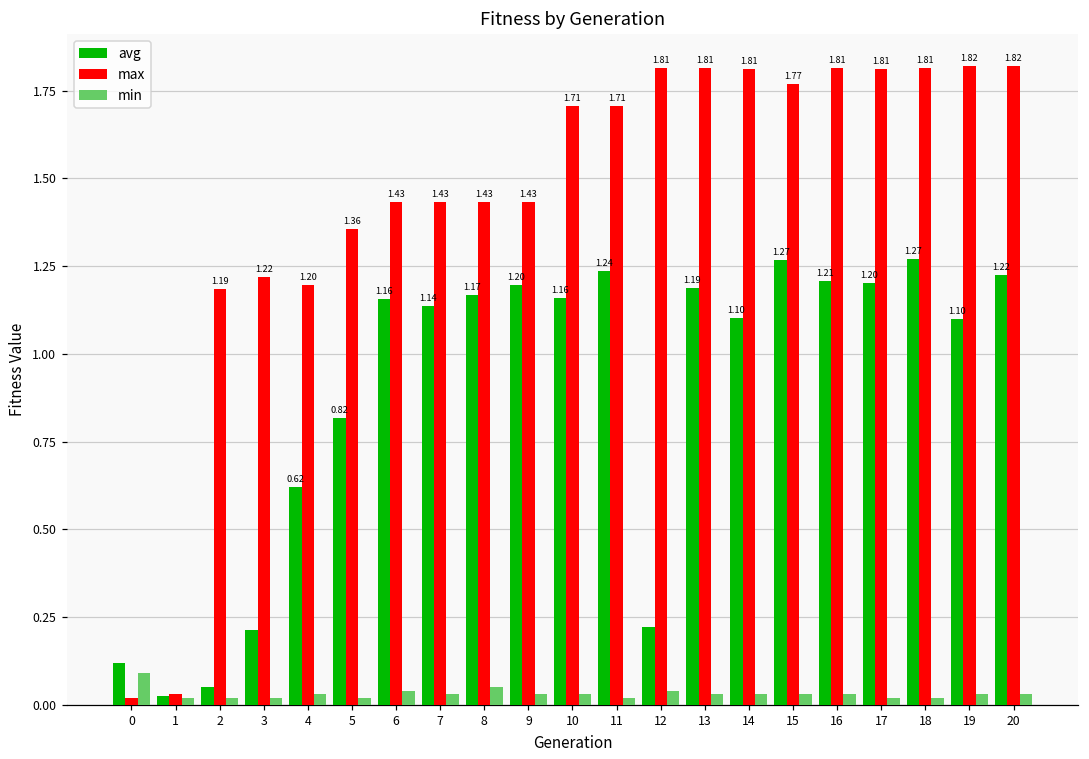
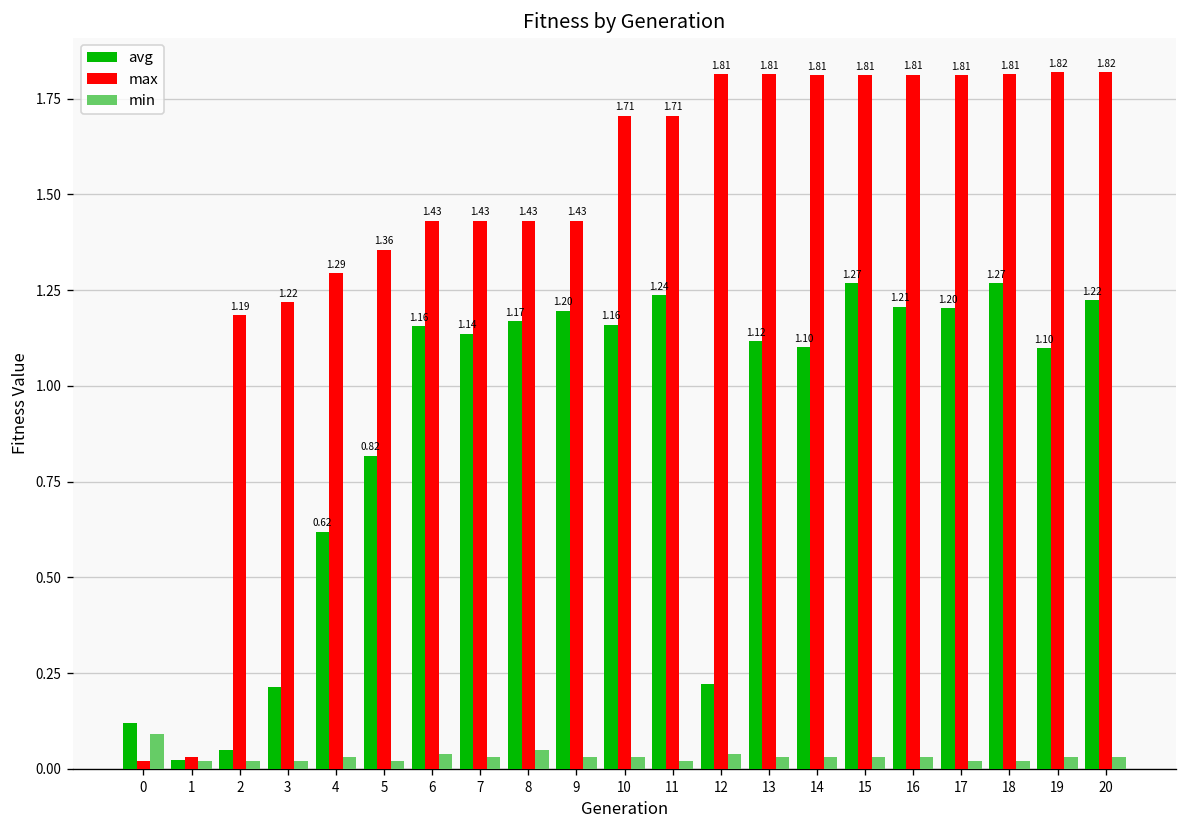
  {
    "avg": {
      "4": 0.62,
      "5": 0.82,
      "6": 1.16,
      "7": 1.14,
      "8": 1.17,
      "9": 1.20,
      "10": 1.16,
      "11": 1.24,
-     "13": 1.19,
+     "13": 1.12,
      "14": 1.10,
      "15": 1.27,
      "16": 1.21,
      "17": 1.20,
      "18": 1.27,
      "19": 1.10,
      "20": 1.22
    },
    "max": {
      "2": 1.19,
      "3": 1.22,
-     "4": 1.20,
+     "4": 1.29,
      "5": 1.36,
      "6": 1.43,
      "7": 1.43,
      "8": 1.43,
      "9": 1.43,
      "10": 1.71,
      "11": 1.71,
      "12": 1.81,
      "13": 1.81,
      "14": 1.81,
-     "15": 1.77,
+     "15": 1.81,
      "16": 1.81,
      "17": 1.81,
      "18": 1.81,
      "19": 1.82,
      "20": 1.82
    },
    "min": {
      "0": 0.09,
      "1": 0.02,
      "2": 0.02,
      "3": 0.02,
      "4": 0.03,
      "5": 0.02,
      "6": 0.04,
      "7": 0.03,
      "8": 0.05,
      "9": 0.03,
      "10": 0.03,
      "11": 0.02,
      "12": 0.04,
      "13": 0.03,
      "14": 0.03,
      "15": 0.03,
      "16": 0.03,
      "17": 0.02,
      "18": 0.02,
      "19": 0.03,
      "20": 0.03
    }
  }
